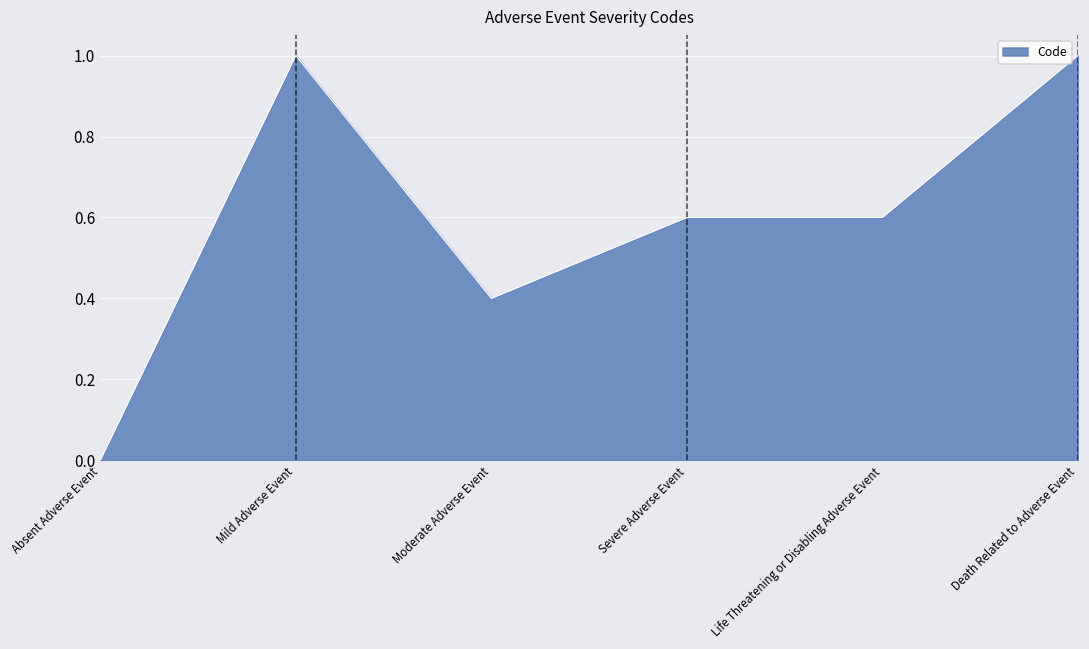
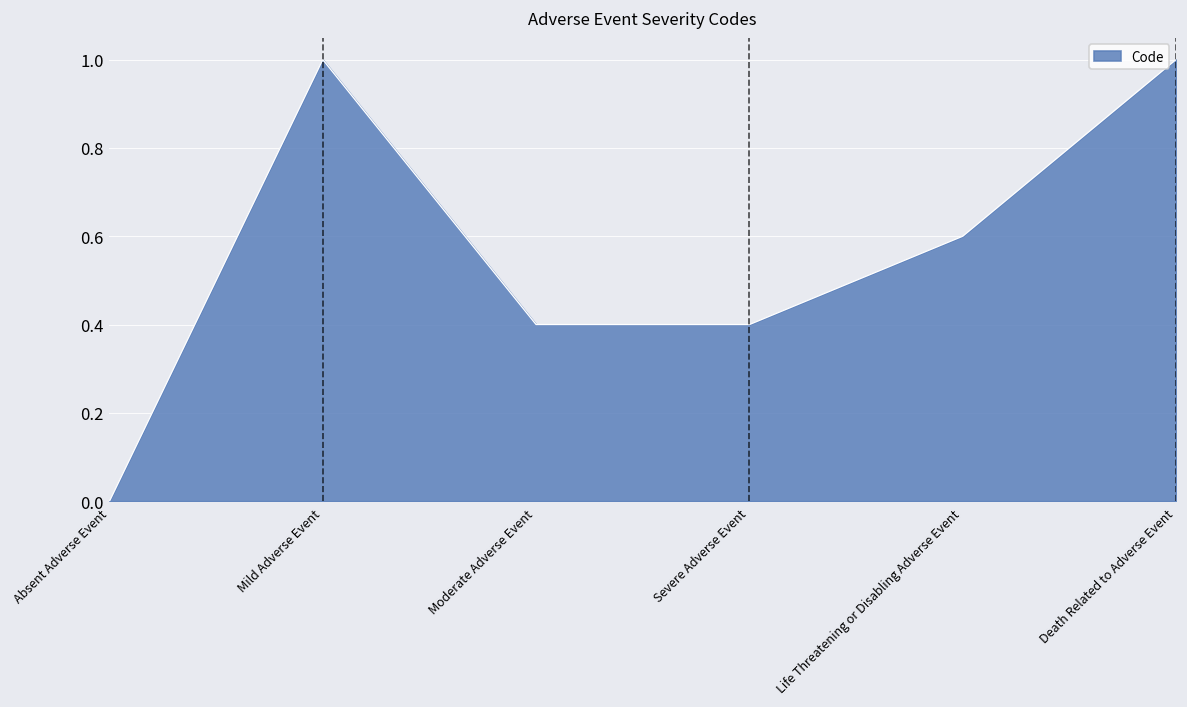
  {
    "Absent Adverse Event": 0.00,
    "Mild Adverse Event": 1.00,
    "Moderate Adverse Event": 0.40,
-   "Severe Adverse Event": 0.60,
+   "Severe Adverse Event": 0.40,
    "Life Threatening or Disabling Adverse Event": 0.60,
    "Death Related to Adverse Event": 1.00
  }
